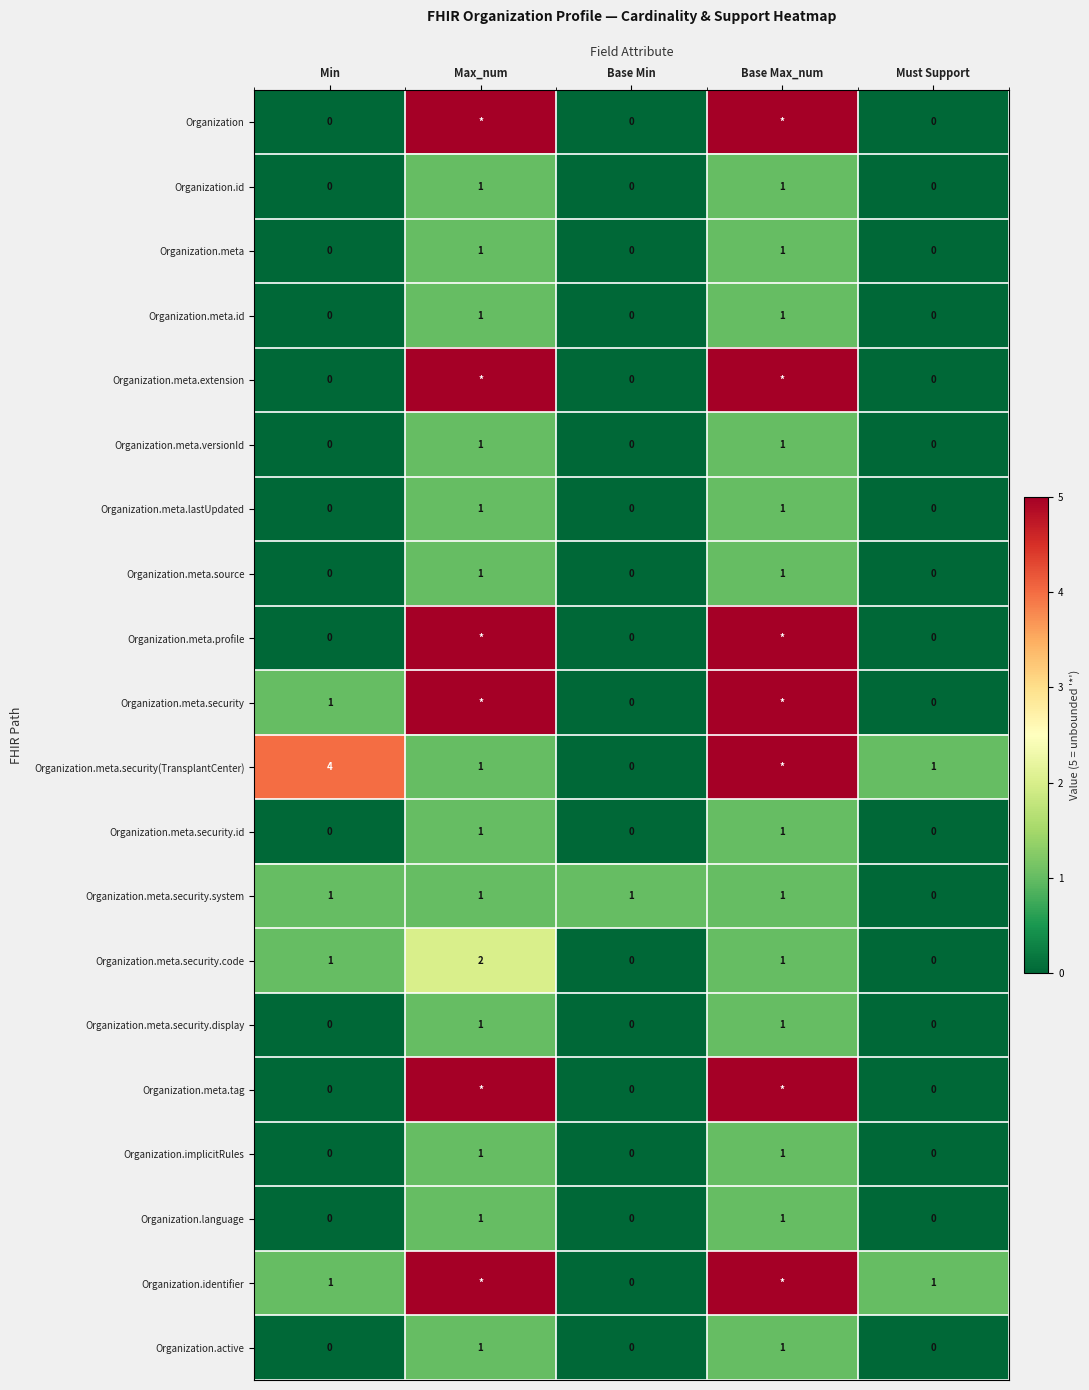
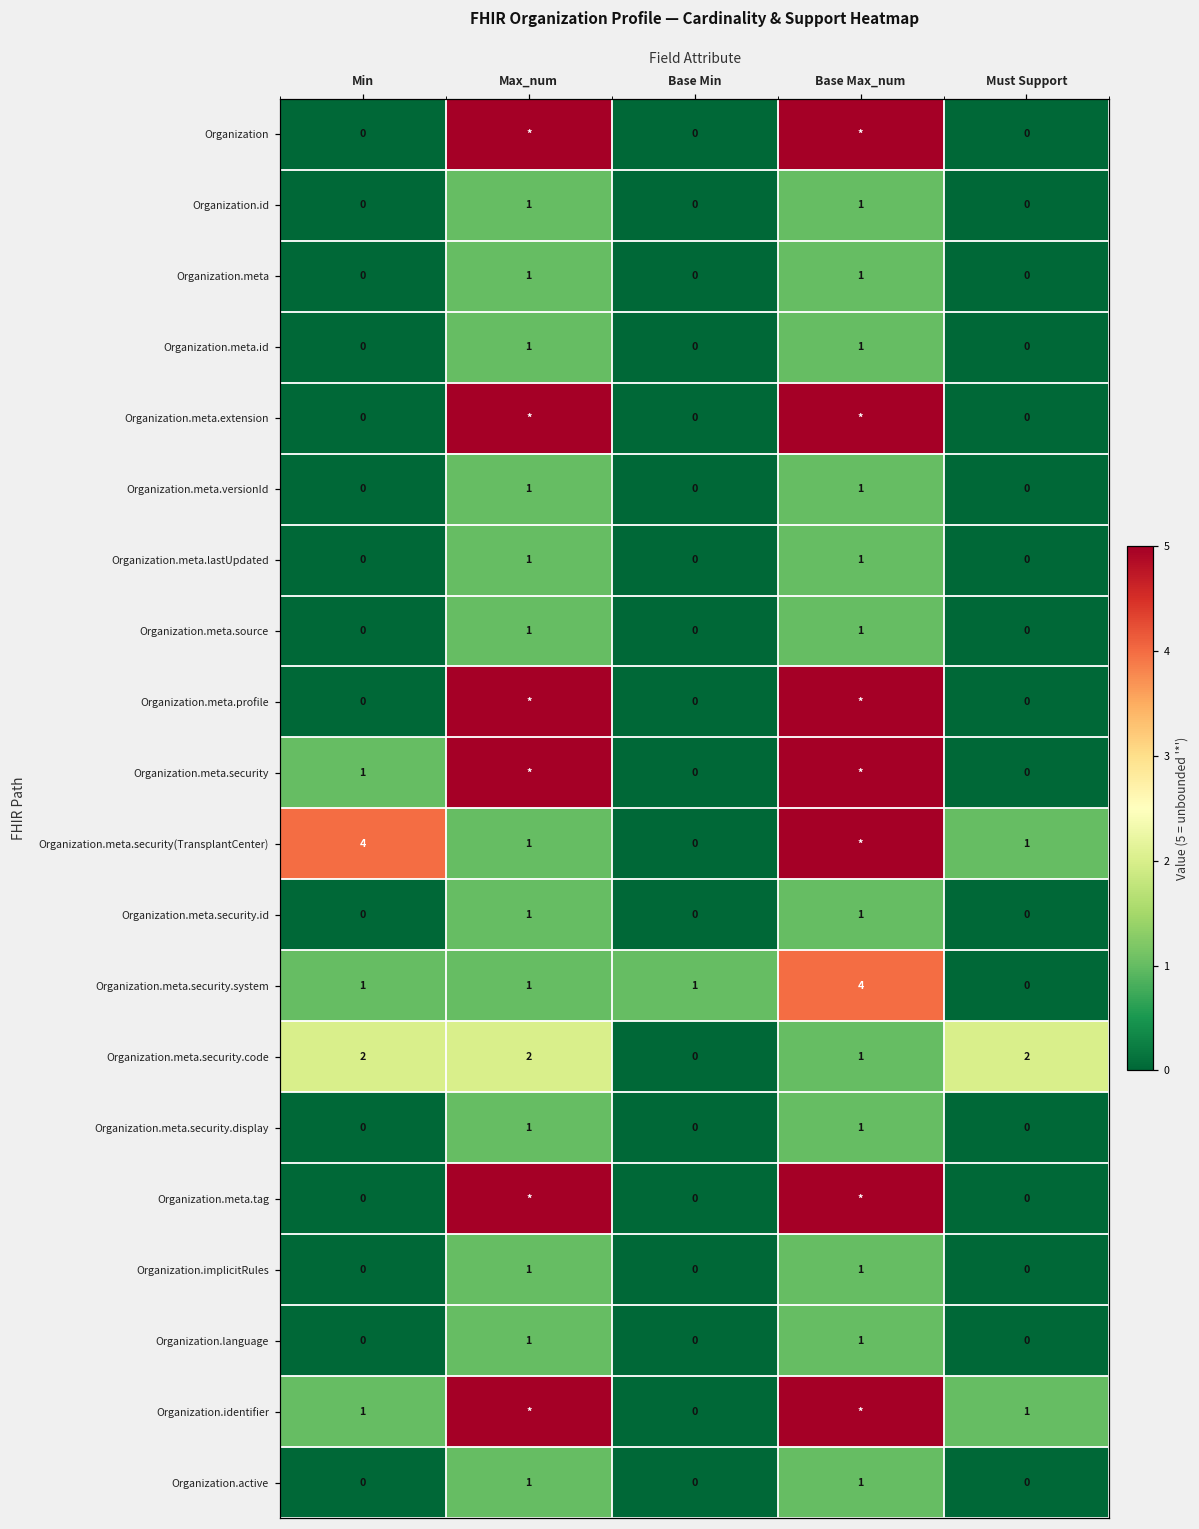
  {
    "Organization": {
      "Min": 0,
      "Base Min": 0,
      "Must Support": 0
    },
    "Organization.id": {
      "Min": 0,
      "Max_num": 1,
      "Base Min": 0,
      "Base Max_num": 1,
      "Must Support": 0
    },
    "Organization.meta": {
      "Min": 0,
      "Max_num": 1,
      "Base Min": 0,
      "Base Max_num": 1,
      "Must Support": 0
    },
    "Organization.meta.id": {
      "Min": 0,
      "Max_num": 1,
      "Base Min": 0,
      "Base Max_num": 1,
      "Must Support": 0
    },
    "Organization.meta.extension": {
      "Min": 0,
      "Base Min": 0,
      "Must Support": 0
    },
    "Organization.meta.versionId": {
      "Min": 0,
      "Max_num": 1,
      "Base Min": 0,
      "Base Max_num": 1,
      "Must Support": 0
    },
    "Organization.meta.lastUpdated": {
      "Min": 0,
      "Max_num": 1,
      "Base Min": 0,
      "Base Max_num": 1,
      "Must Support": 0
    },
    "Organization.meta.source": {
      "Min": 0,
      "Max_num": 1,
      "Base Min": 0,
      "Base Max_num": 1,
      "Must Support": 0
    },
    "Organization.meta.profile": {
      "Min": 0,
      "Base Min": 0,
      "Must Support": 0
    },
    "Organization.meta.security": {
      "Min": 1,
      "Base Min": 0,
      "Must Support": 0
    },
    "Organization.meta.security(TransplantCenter)": {
      "Min": 4,
      "Max_num": 1,
      "Base Min": 0,
      "Must Support": 1
    },
    "Organization.meta.security.id": {
      "Min": 0,
      "Max_num": 1,
      "Base Min": 0,
      "Base Max_num": 1,
      "Must Support": 0
    },
    "Organization.meta.security.system": {
      "Min": 1,
      "Max_num": 1,
      "Base Min": 1,
-     "Base Max_num": 1,
+     "Base Max_num": 4,
      "Must Support": 0
    },
    "Organization.meta.security.code": {
-     "Min": 1,
+     "Min": 2,
      "Max_num": 2,
      "Base Min": 0,
      "Base Max_num": 1,
-     "Must Support": 0
+     "Must Support": 2
    },
    "Organization.meta.security.display": {
      "Min": 0,
      "Max_num": 1,
      "Base Min": 0,
      "Base Max_num": 1,
      "Must Support": 0
    },
    "Organization.meta.tag": {
      "Min": 0,
      "Base Min": 0,
      "Must Support": 0
    },
    "Organization.implicitRules": {
      "Min": 0,
      "Max_num": 1,
      "Base Min": 0,
      "Base Max_num": 1,
      "Must Support": 0
    },
    "Organization.language": {
      "Min": 0,
      "Max_num": 1,
      "Base Min": 0,
      "Base Max_num": 1,
      "Must Support": 0
    },
    "Organization.identifier": {
      "Min": 1,
      "Base Min": 0,
      "Must Support": 1
    },
    "Organization.active": {
      "Min": 0,
      "Max_num": 1,
      "Base Min": 0,
      "Base Max_num": 1,
      "Must Support": 0
    }
  }
